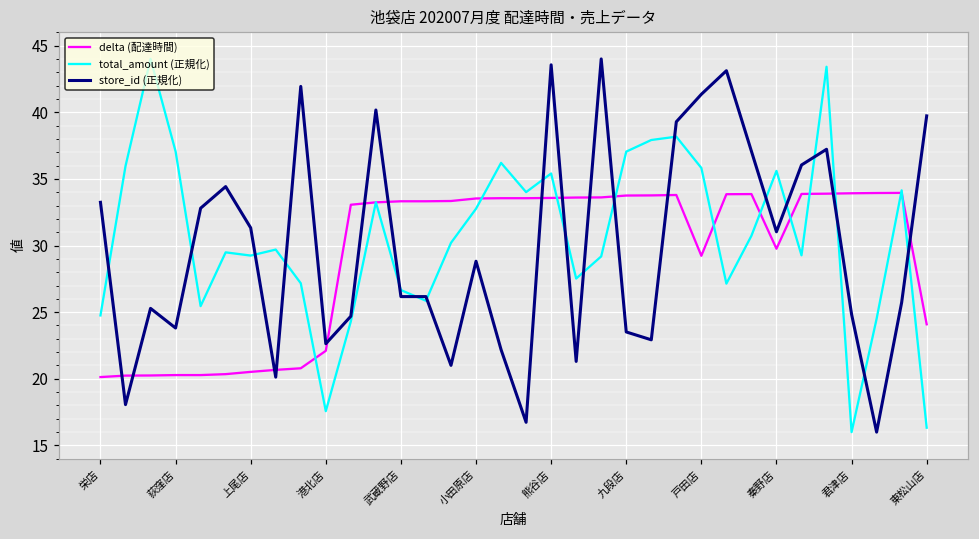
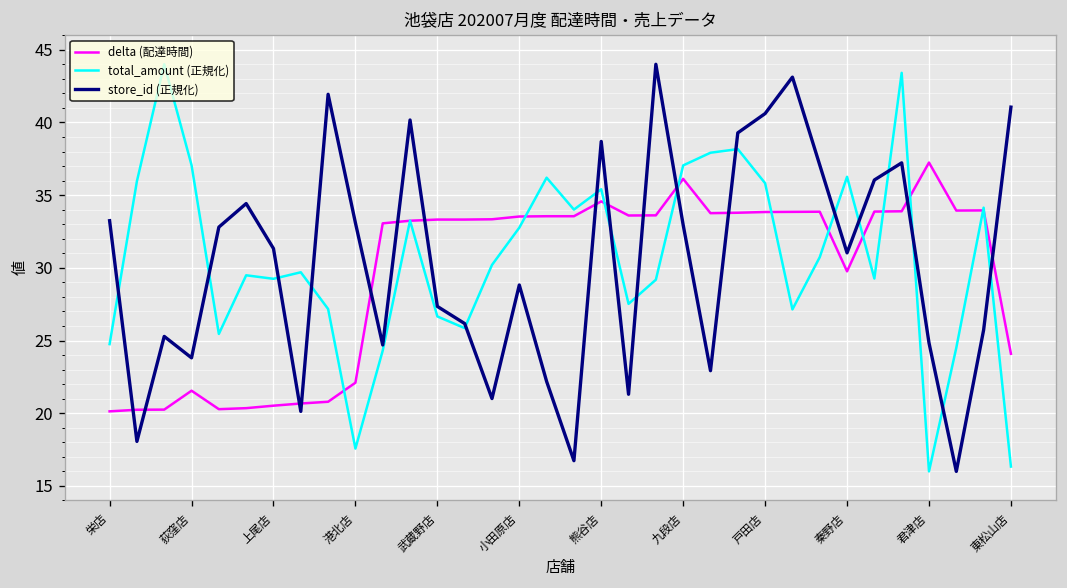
  {
    "delta (配達時間)": {
      "栄店": 20.1,
-     "荻窪店": 20.3,
+     "荻窪店": 21.6,
      "上尾店": 20.5,
      "港北店": 22.1,
      "武蔵野店": 33.3,
      "小田原店": 33.5,
-     "熊谷店": 33.6,
-     "九段店": 33.8,
-     "戸田店": 29.2,
+     "熊谷店": 34.6,
+     "九段店": 36.1,
+     "戸田店": 33.8,
      "秦野店": 29.8,
-     "君津店": 33.9,
+     "君津店": 37.2,
      "東松山店": 24.1
    },
    "total_amount (正規化)": {
      "栄店": 24.8,
      "荻窪店": 37.1,
      "上尾店": 29.2,
      "港北店": 17.6,
      "武蔵野店": 26.7,
      "小田原店": 32.8,
      "熊谷店": 35.4,
      "九段店": 37.0,
      "戸田店": 35.8,
-     "秦野店": 35.6,
+     "秦野店": 36.3,
      "君津店": 16.0,
      "東松山店": 16.3
    },
    "store_id (正規化)": {
      "栄店": 33.2,
      "荻窪店": 23.8,
      "上尾店": 31.3,
-     "港北店": 22.6,
-     "武蔵野店": 26.2,
+     "港北店": 33.1,
+     "武蔵野店": 27.3,
      "小田原店": 28.8,
-     "熊谷店": 43.6,
-     "九段店": 23.5,
-     "戸田店": 41.3,
+     "熊谷店": 38.7,
+     "九段店": 32.9,
+     "戸田店": 40.6,
      "秦野店": 31.0,
      "君津店": 24.8,
-     "東松山店": 39.7
+     "東松山店": 41.1
    }
  }
